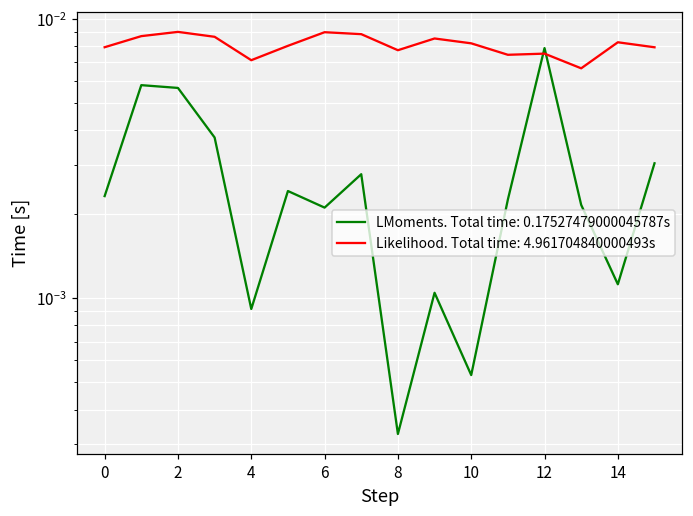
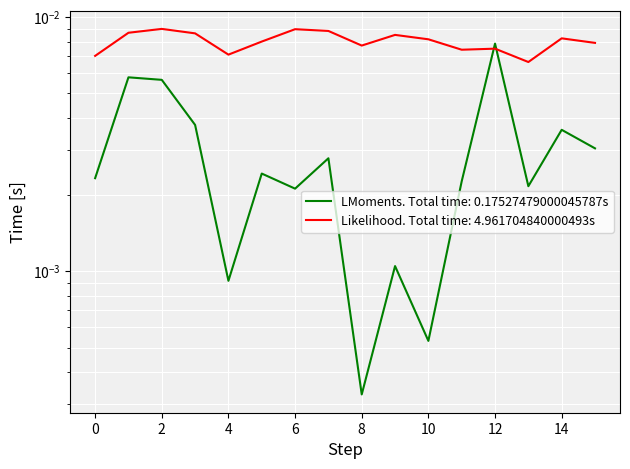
  {
    "LMoments. Total time: 0.17527479000045787s": {
      "0": 0.0023,
      "2": 0.0057,
      "4": 0.0009,
      "6": 0.0021,
      "8": 0.00033,
      "10": 0.00053,
      "12": 0.0079,
-     "14": 0.0011
+     "14": 0.0036
    },
    "Likelihood. Total time: 4.961704840000493s": {
-     "0": 0.0079,
+     "0": 0.0070,
      "2": 0.0090,
      "4": 0.0071,
      "6": 0.0090,
      "8": 0.0077,
      "10": 0.0082,
      "12": 0.0075,
      "14": 0.0082
    }
  }
